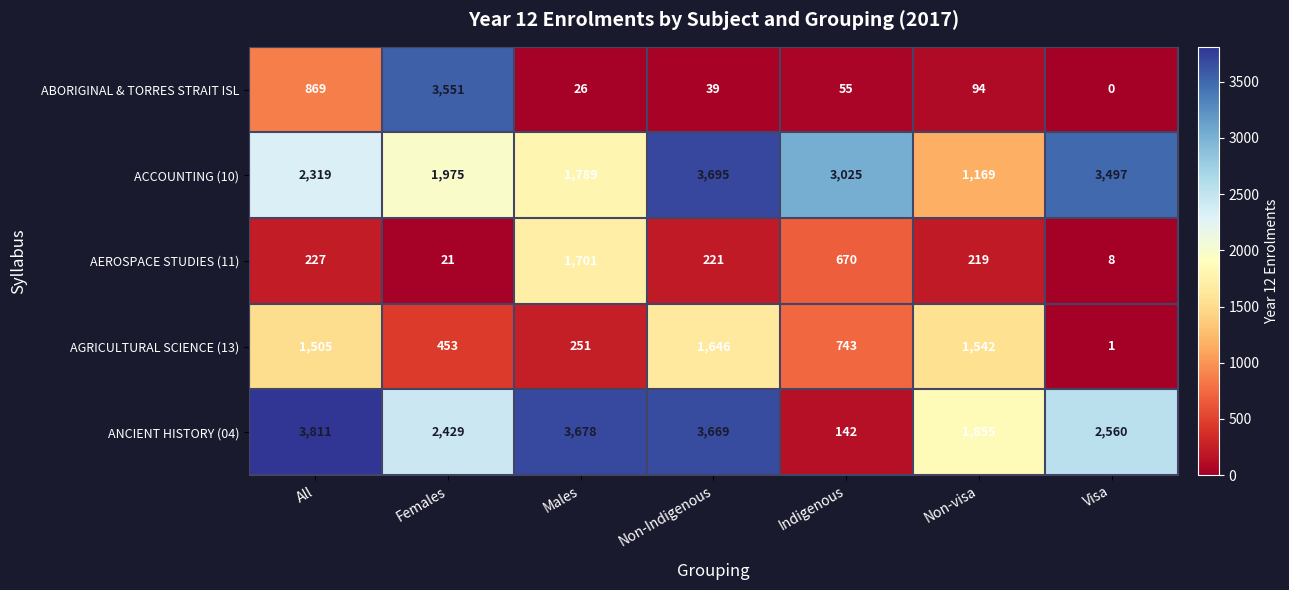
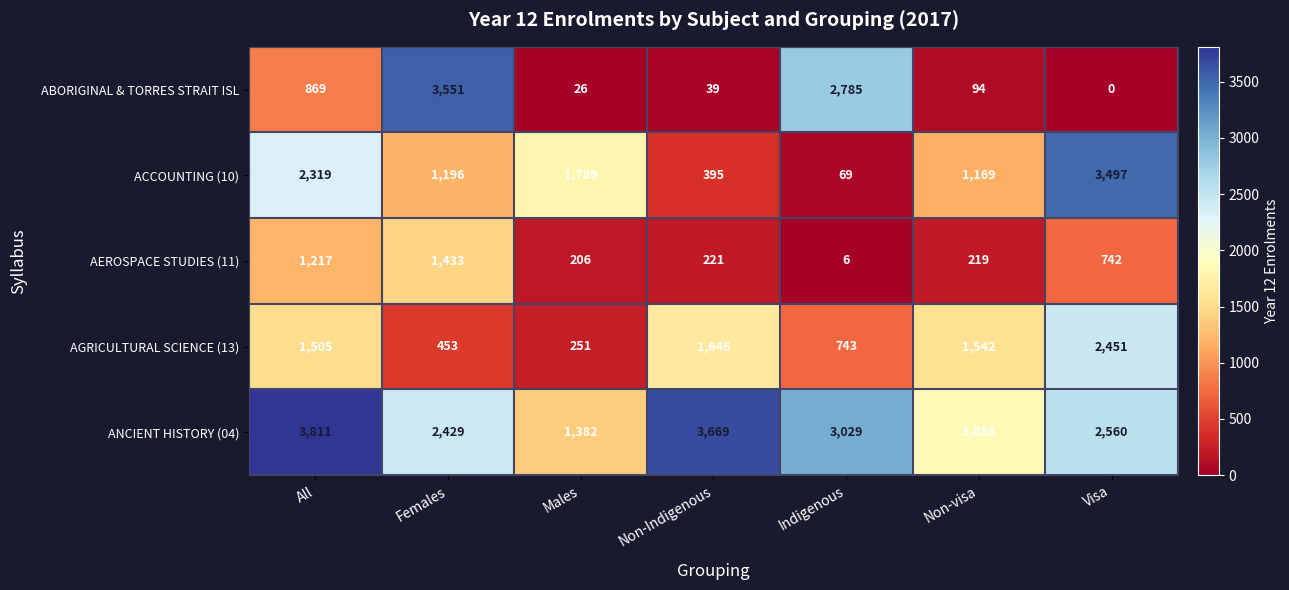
  {
    "ABORIGINAL & TORRES STRAIT ISL": {
      "All": "869",
      "Females": "3,551",
      "Males": "26",
      "Non-Indigenous": "39",
-     "Indigenous": "55",
+     "Indigenous": "2,785",
      "Non-visa": "94",
      "Visa": "0"
    },
    "ACCOUNTING (10)": {
      "All": "2,319",
-     "Females": "1,975",
+     "Females": "1,196",
      "Males": "1,789",
-     "Non-Indigenous": "3,695",
-     "Indigenous": "3,025",
+     "Non-Indigenous": "395",
+     "Indigenous": "69",
      "Non-visa": "1,169",
      "Visa": "3,497"
    },
    "AEROSPACE STUDIES (11)": {
-     "All": "227",
-     "Females": "21",
-     "Males": "1,701",
+     "All": "1,217",
+     "Females": "1,433",
+     "Males": "206",
      "Non-Indigenous": "221",
-     "Indigenous": "670",
+     "Indigenous": "6",
      "Non-visa": "219",
-     "Visa": "8"
+     "Visa": "742"
    },
    "AGRICULTURAL SCIENCE (13)": {
      "All": "1,505",
      "Females": "453",
      "Males": "251",
      "Non-Indigenous": "1,646",
      "Indigenous": "743",
      "Non-visa": "1,542",
-     "Visa": "1"
+     "Visa": "2,451"
    },
    "ANCIENT HISTORY (04)": {
      "All": "3,811",
      "Females": "2,429",
-     "Males": "3,678",
+     "Males": "1,382",
      "Non-Indigenous": "3,669",
-     "Indigenous": "142",
+     "Indigenous": "3,029",
      "Non-visa": "1,855",
      "Visa": "2,560"
    }
  }
